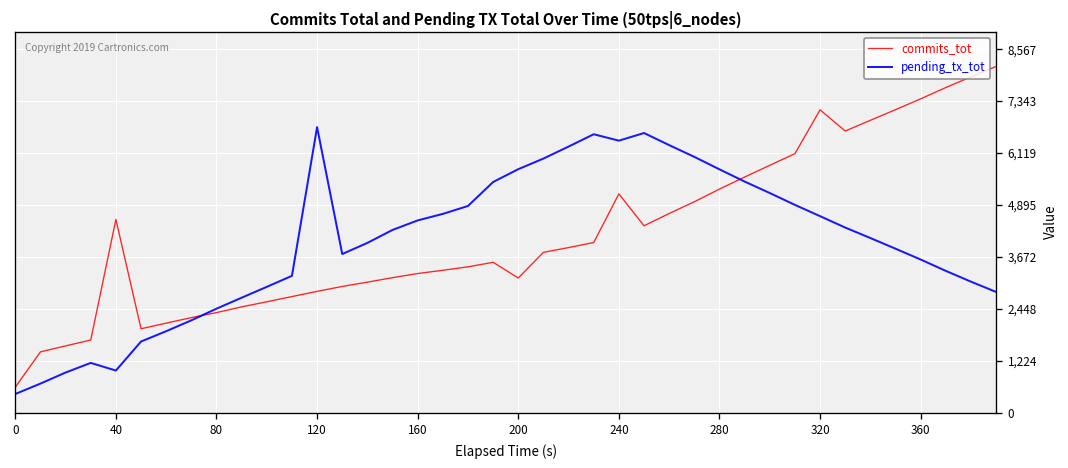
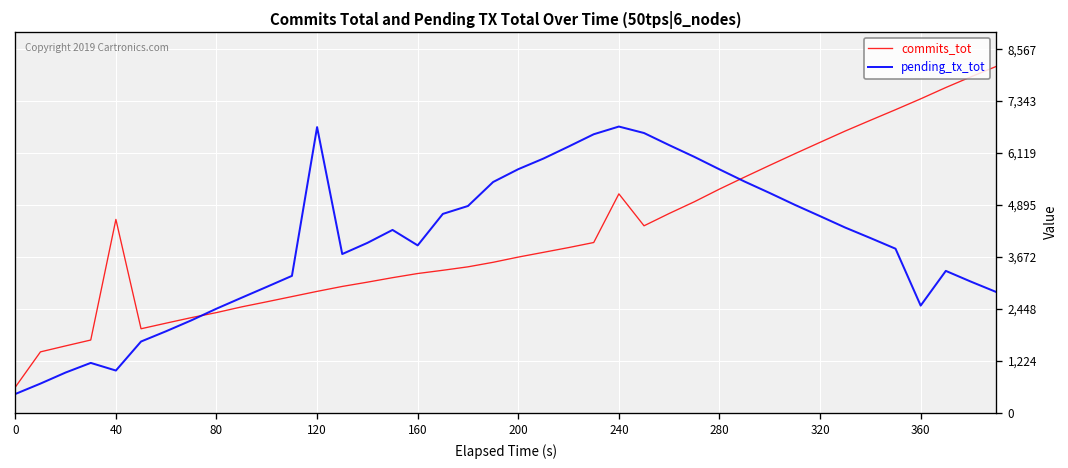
  {
    "commits_tot": {
      "0": "600",
      "40": "4,600",
      "80": "2,400",
      "120": "2,900",
      "160": "3,300",
-     "200": "3,200",
+     "200": "3,700",
      "240": "5,200",
      "280": "5,300",
-     "320": "7,100",
+     "320": "6,400",
      "360": "7,400"
    },
    "pending_tx_tot": {
      "0": "400",
      "40": "1,000",
      "80": "2,400",
      "120": "6,700",
-     "160": "4,500",
+     "160": "3,900",
      "200": "5,700",
-     "240": "6,400",
+     "240": "6,700",
      "280": "5,700",
      "320": "4,600",
-     "360": "3,600"
+     "360": "2,500"
    }
  }
